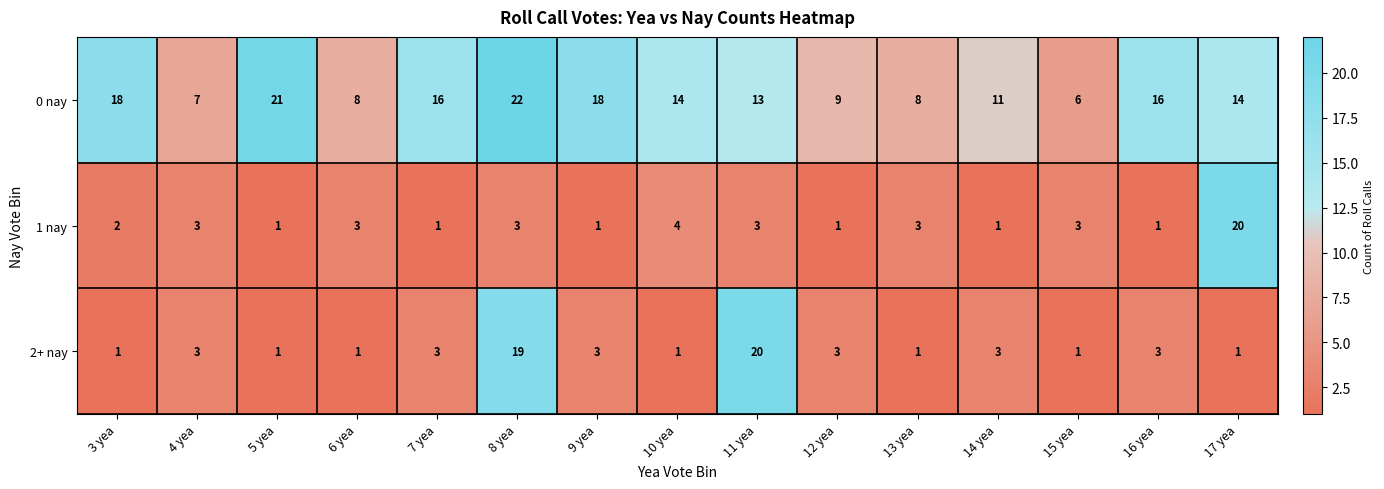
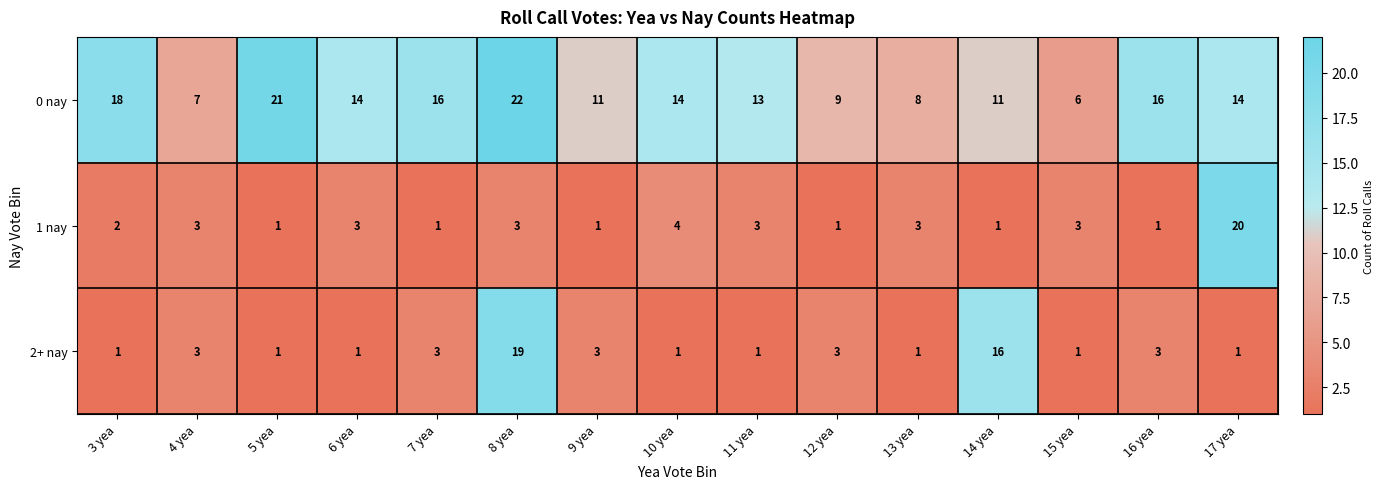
  {
    "0 nay": {
      "3 yea": 18,
      "4 yea": 7,
      "5 yea": 21,
-     "6 yea": 8,
+     "6 yea": 14,
      "7 yea": 16,
      "8 yea": 22,
-     "9 yea": 18,
+     "9 yea": 11,
      "10 yea": 14,
      "11 yea": 13,
      "12 yea": 9,
      "13 yea": 8,
      "14 yea": 11,
      "15 yea": 6,
      "16 yea": 16,
      "17 yea": 14
    },
    "1 nay": {
      "3 yea": 2,
      "4 yea": 3,
      "5 yea": 1,
      "6 yea": 3,
      "7 yea": 1,
      "8 yea": 3,
      "9 yea": 1,
      "10 yea": 4,
      "11 yea": 3,
      "12 yea": 1,
      "13 yea": 3,
      "14 yea": 1,
      "15 yea": 3,
      "16 yea": 1,
      "17 yea": 20
    },
    "2+ nay": {
      "3 yea": 1,
      "4 yea": 3,
      "5 yea": 1,
      "6 yea": 1,
      "7 yea": 3,
      "8 yea": 19,
      "9 yea": 3,
      "10 yea": 1,
-     "11 yea": 20,
+     "11 yea": 1,
      "12 yea": 3,
      "13 yea": 1,
-     "14 yea": 3,
+     "14 yea": 16,
      "15 yea": 1,
      "16 yea": 3,
      "17 yea": 1
    }
  }
